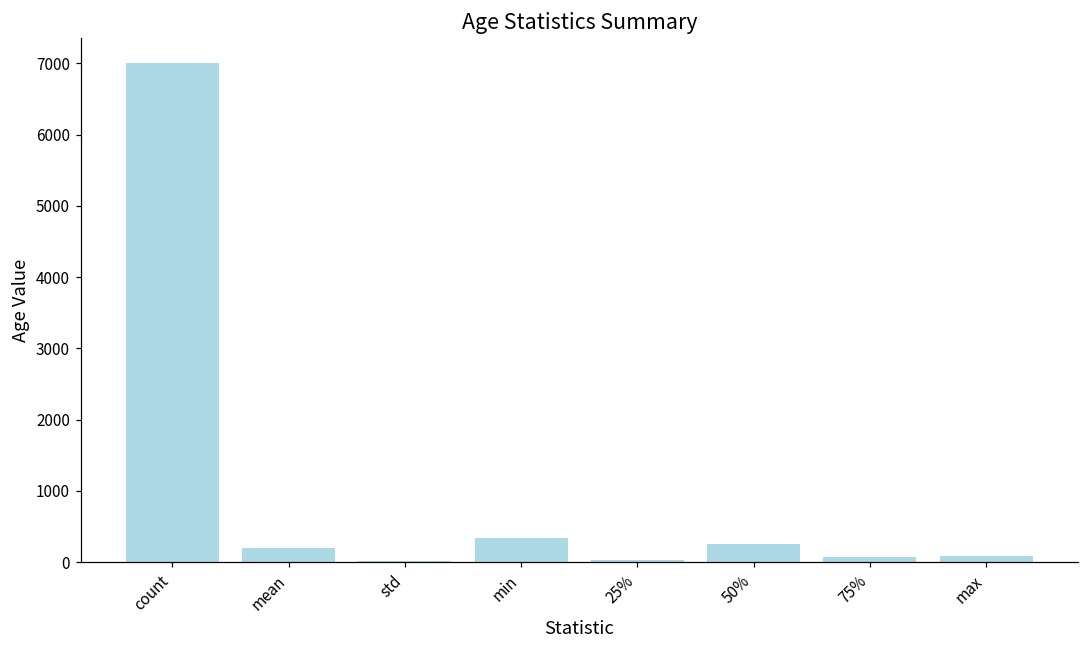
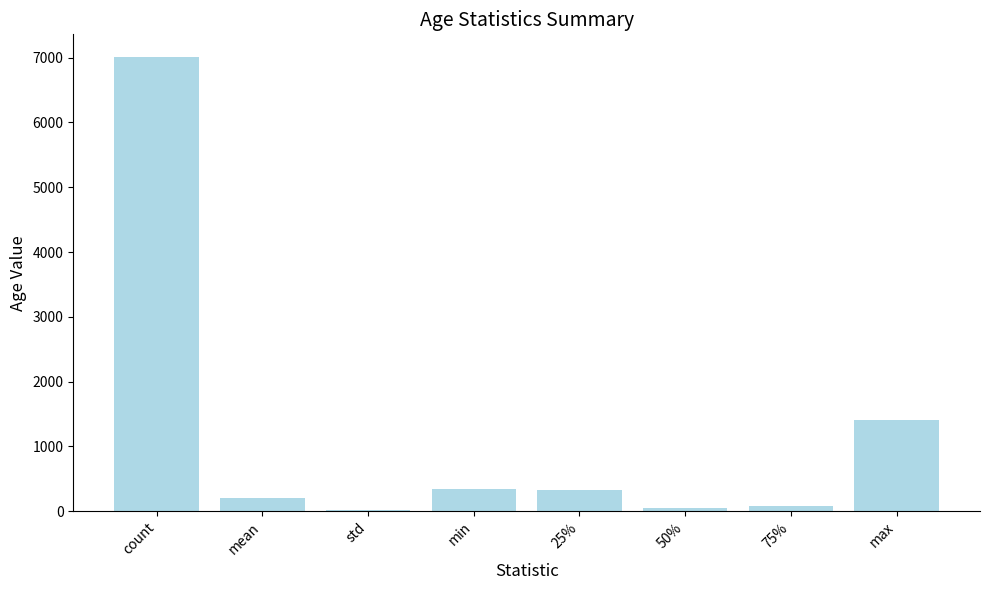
  {
    "count": 7000,
    "mean": 200,
    "min": 300,
-   "25%": 0,
-   "50%": 300,
+   "25%": 300,
+   "50%": 100,
    "75%": 100,
-   "max": 100
+   "max": 1400
  }
